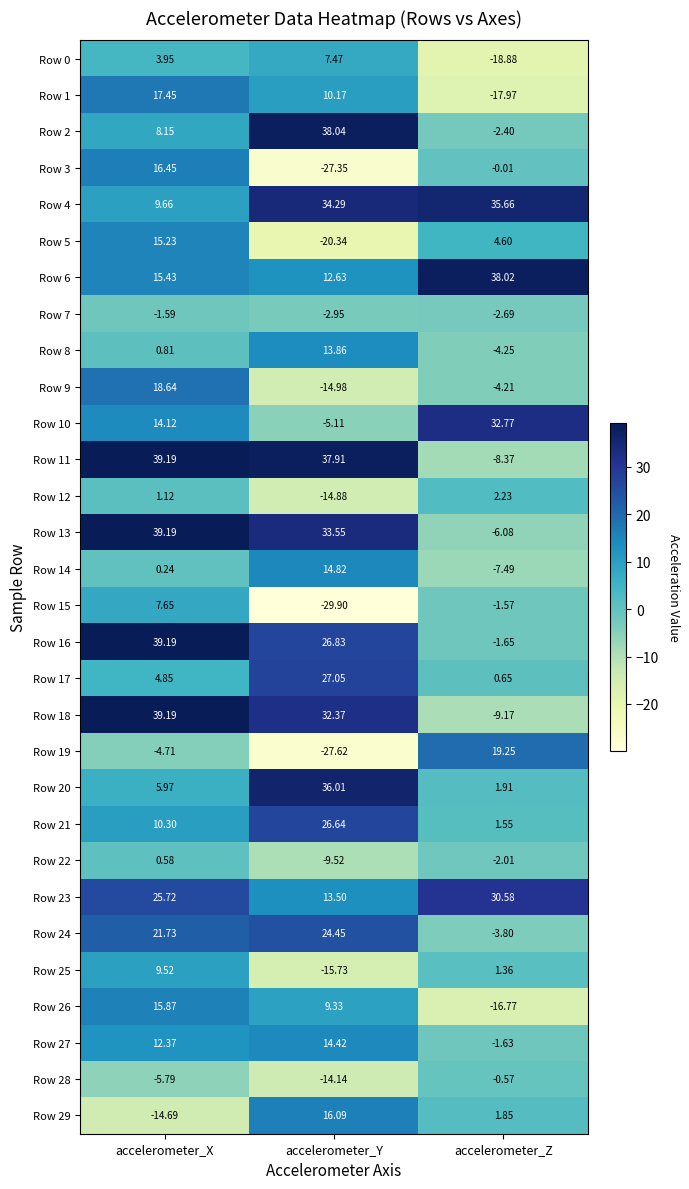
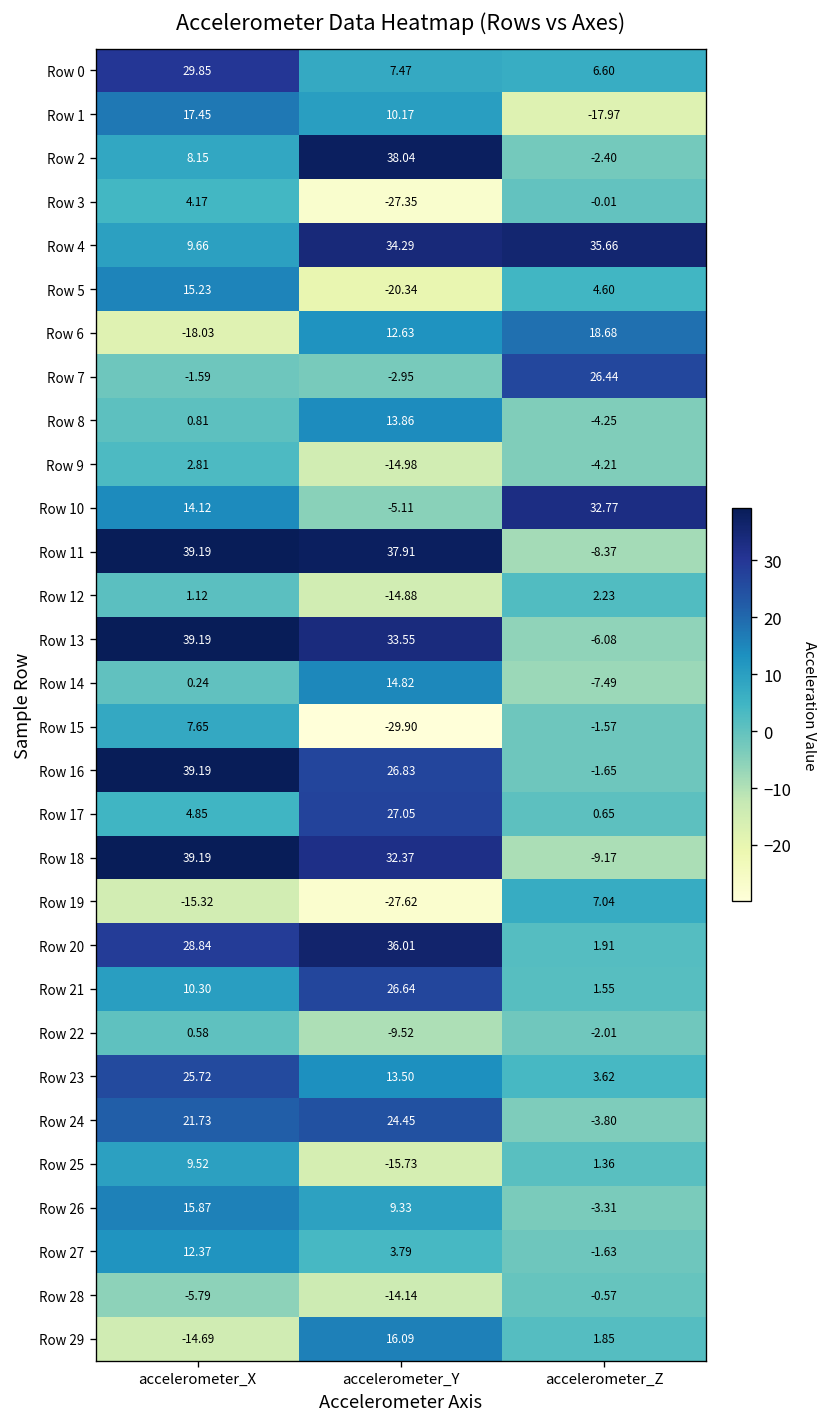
  {
    "Row 0": {
-     "accelerometer_X": 3.95,
+     "accelerometer_X": 29.85,
      "accelerometer_Y": 7.47,
-     "accelerometer_Z": -18.88
+     "accelerometer_Z": 6.60
    },
    "Row 1": {
      "accelerometer_X": 17.45,
      "accelerometer_Y": 10.17,
      "accelerometer_Z": -17.97
    },
    "Row 2": {
      "accelerometer_X": 8.15,
      "accelerometer_Y": 38.04,
      "accelerometer_Z": -2.40
    },
    "Row 3": {
-     "accelerometer_X": 16.45,
+     "accelerometer_X": 4.17,
      "accelerometer_Y": -27.35,
      "accelerometer_Z": -0.01
    },
    "Row 4": {
      "accelerometer_X": 9.66,
      "accelerometer_Y": 34.29,
      "accelerometer_Z": 35.66
    },
    "Row 5": {
      "accelerometer_X": 15.23,
      "accelerometer_Y": -20.34,
      "accelerometer_Z": 4.60
    },
    "Row 6": {
-     "accelerometer_X": 15.43,
+     "accelerometer_X": -18.03,
      "accelerometer_Y": 12.63,
-     "accelerometer_Z": 38.02
+     "accelerometer_Z": 18.68
    },
    "Row 7": {
      "accelerometer_X": -1.59,
      "accelerometer_Y": -2.95,
-     "accelerometer_Z": -2.69
+     "accelerometer_Z": 26.44
    },
    "Row 8": {
      "accelerometer_X": 0.81,
      "accelerometer_Y": 13.86,
      "accelerometer_Z": -4.25
    },
    "Row 9": {
-     "accelerometer_X": 18.64,
+     "accelerometer_X": 2.81,
      "accelerometer_Y": -14.98,
      "accelerometer_Z": -4.21
    },
    "Row 10": {
      "accelerometer_X": 14.12,
      "accelerometer_Y": -5.11,
      "accelerometer_Z": 32.77
    },
    "Row 11": {
      "accelerometer_X": 39.19,
      "accelerometer_Y": 37.91,
      "accelerometer_Z": -8.37
    },
    "Row 12": {
      "accelerometer_X": 1.12,
      "accelerometer_Y": -14.88,
      "accelerometer_Z": 2.23
    },
    "Row 13": {
      "accelerometer_X": 39.19,
      "accelerometer_Y": 33.55,
      "accelerometer_Z": -6.08
    },
    "Row 14": {
      "accelerometer_X": 0.24,
      "accelerometer_Y": 14.82,
      "accelerometer_Z": -7.49
    },
    "Row 15": {
      "accelerometer_X": 7.65,
      "accelerometer_Y": -29.90,
      "accelerometer_Z": -1.57
    },
    "Row 16": {
      "accelerometer_X": 39.19,
      "accelerometer_Y": 26.83,
      "accelerometer_Z": -1.65
    },
    "Row 17": {
      "accelerometer_X": 4.85,
      "accelerometer_Y": 27.05,
      "accelerometer_Z": 0.65
    },
    "Row 18": {
      "accelerometer_X": 39.19,
      "accelerometer_Y": 32.37,
      "accelerometer_Z": -9.17
    },
    "Row 19": {
-     "accelerometer_X": -4.71,
+     "accelerometer_X": -15.32,
      "accelerometer_Y": -27.62,
-     "accelerometer_Z": 19.25
+     "accelerometer_Z": 7.04
    },
    "Row 20": {
-     "accelerometer_X": 5.97,
+     "accelerometer_X": 28.84,
      "accelerometer_Y": 36.01,
      "accelerometer_Z": 1.91
    },
    "Row 21": {
      "accelerometer_X": 10.30,
      "accelerometer_Y": 26.64,
      "accelerometer_Z": 1.55
    },
    "Row 22": {
      "accelerometer_X": 0.58,
      "accelerometer_Y": -9.52,
      "accelerometer_Z": -2.01
    },
    "Row 23": {
      "accelerometer_X": 25.72,
      "accelerometer_Y": 13.50,
-     "accelerometer_Z": 30.58
+     "accelerometer_Z": 3.62
    },
    "Row 24": {
      "accelerometer_X": 21.73,
      "accelerometer_Y": 24.45,
      "accelerometer_Z": -3.80
    },
    "Row 25": {
      "accelerometer_X": 9.52,
      "accelerometer_Y": -15.73,
      "accelerometer_Z": 1.36
    },
    "Row 26": {
      "accelerometer_X": 15.87,
      "accelerometer_Y": 9.33,
-     "accelerometer_Z": -16.77
+     "accelerometer_Z": -3.31
    },
    "Row 27": {
      "accelerometer_X": 12.37,
-     "accelerometer_Y": 14.42,
+     "accelerometer_Y": 3.79,
      "accelerometer_Z": -1.63
    },
    "Row 28": {
      "accelerometer_X": -5.79,
      "accelerometer_Y": -14.14,
      "accelerometer_Z": -0.57
    },
    "Row 29": {
      "accelerometer_X": -14.69,
      "accelerometer_Y": 16.09,
      "accelerometer_Z": 1.85
    }
  }
